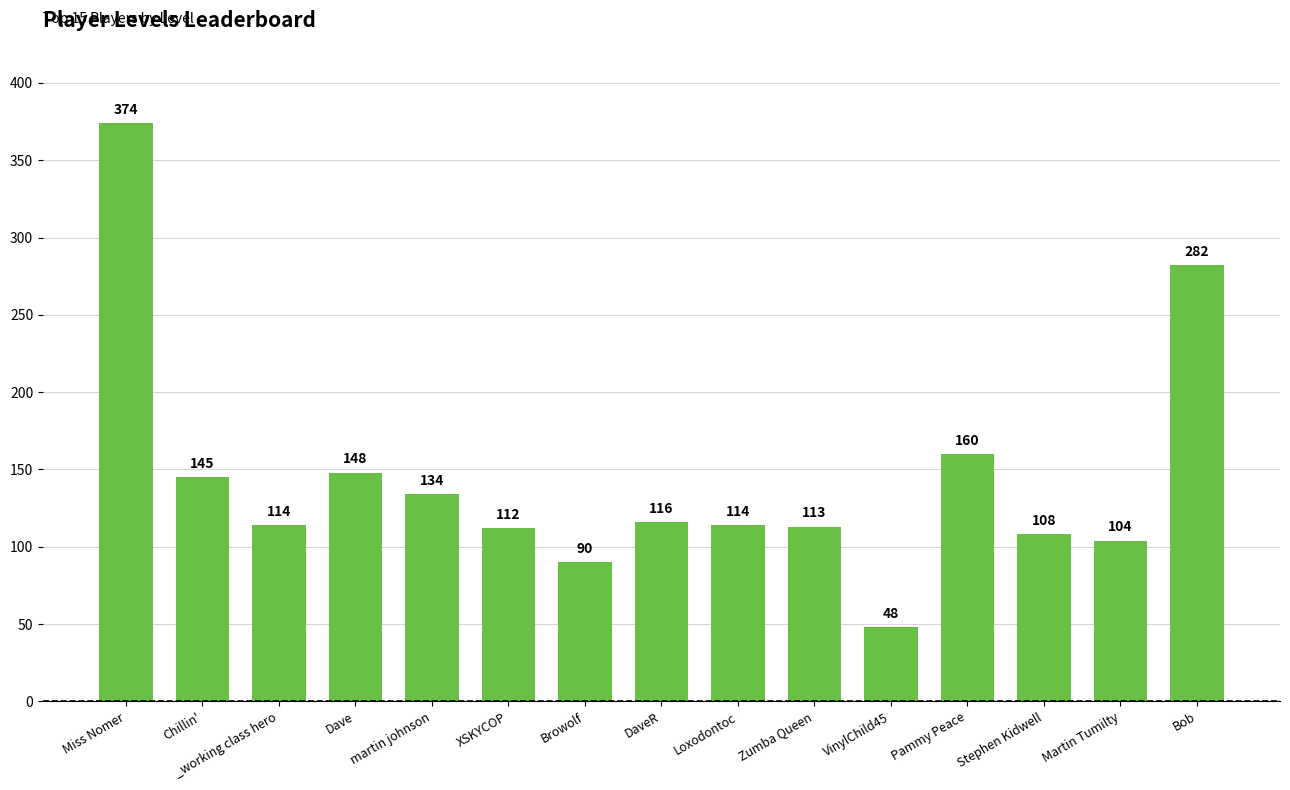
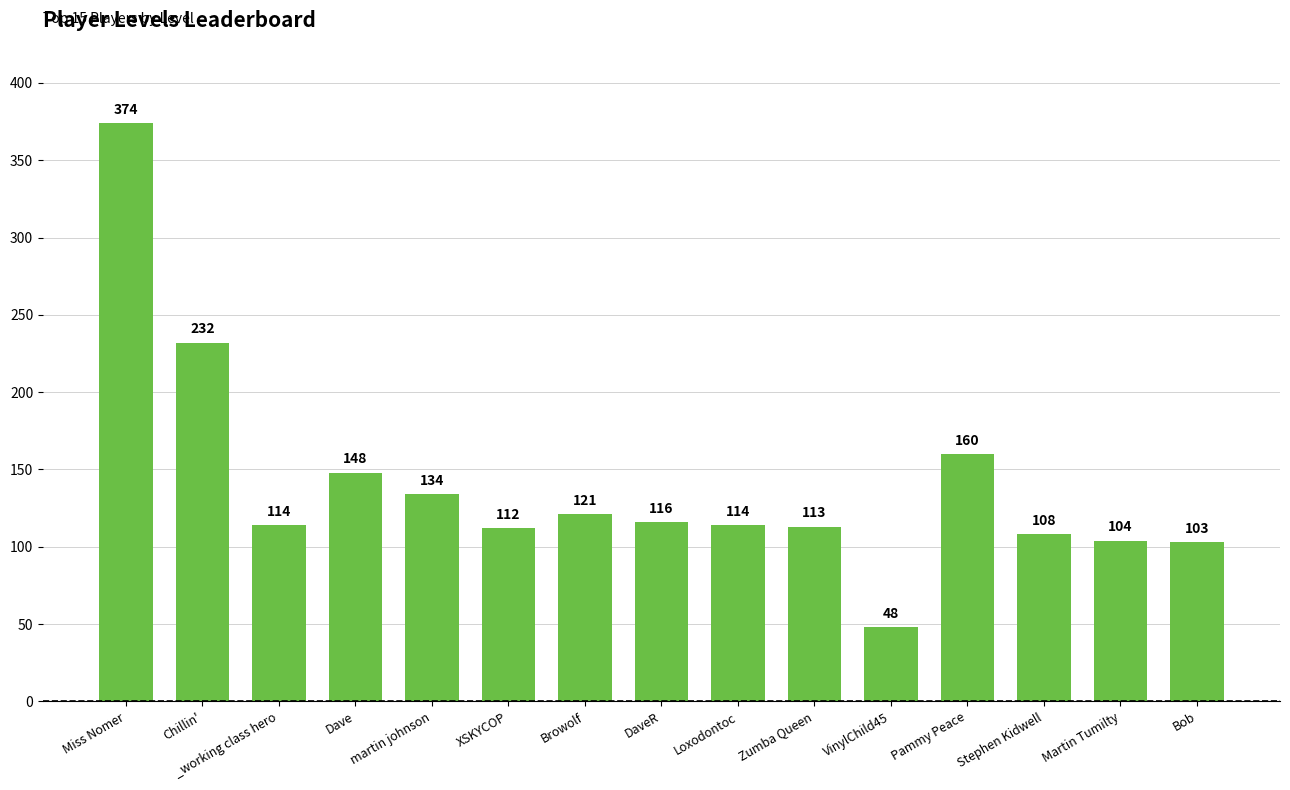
  {
    "Miss Nomer": 374,
-   "Chillin'": 145,
+   "Chillin'": 232,
    "_working class hero": 114,
    "Dave": 148,
    "martin johnson": 134,
    "XSKYCOP": 112,
-   "Browolf": 90,
+   "Browolf": 121,
    "DaveR": 116,
    "Loxodontoc": 114,
    "Zumba Queen": 113,
    "VinylChild45": 48,
    "Pammy Peace": 160,
    "Stephen Kidwell": 108,
    "Martin Tumilty": 104,
-   "Bob": 282
+   "Bob": 103
  }
